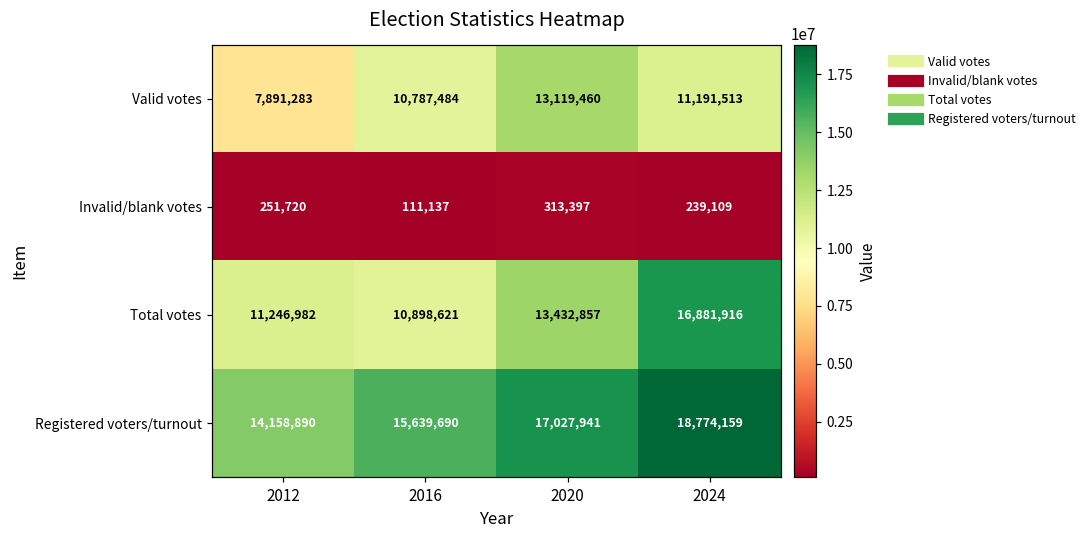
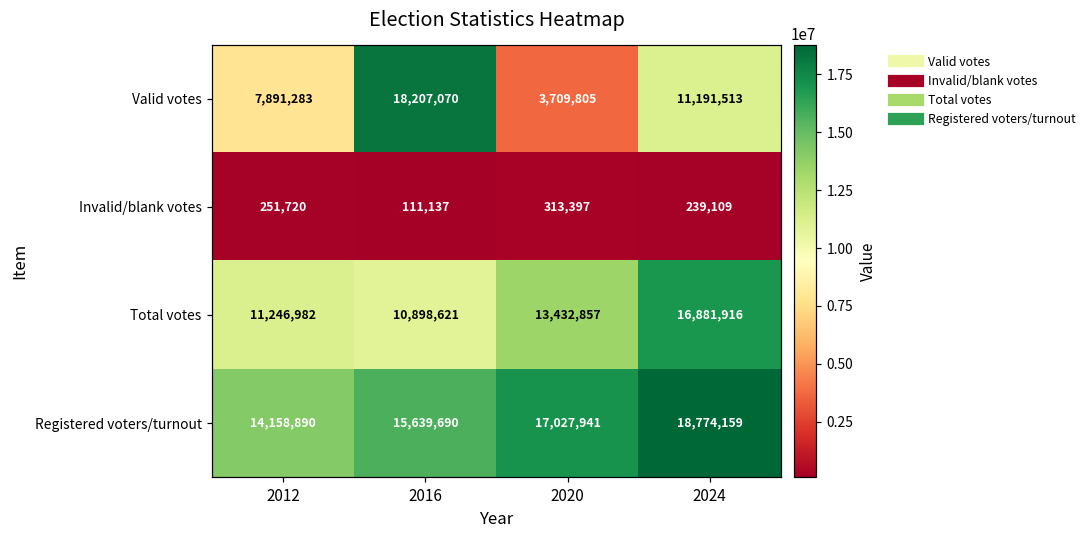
  {
    "Valid votes": {
      "2012": "7,891,283",
-     "2016": "10,787,484",
-     "2020": "13,119,460",
+     "2016": "18,207,070",
+     "2020": "3,709,805",
      "2024": "11,191,513"
    },
    "Invalid/blank votes": {
      "2012": "251,720",
      "2016": "111,137",
      "2020": "313,397",
      "2024": "239,109"
    },
    "Total votes": {
      "2012": "11,246,982",
      "2016": "10,898,621",
      "2020": "13,432,857",
      "2024": "16,881,916"
    },
    "Registered voters/turnout": {
      "2012": "14,158,890",
      "2016": "15,639,690",
      "2020": "17,027,941",
      "2024": "18,774,159"
    }
  }
